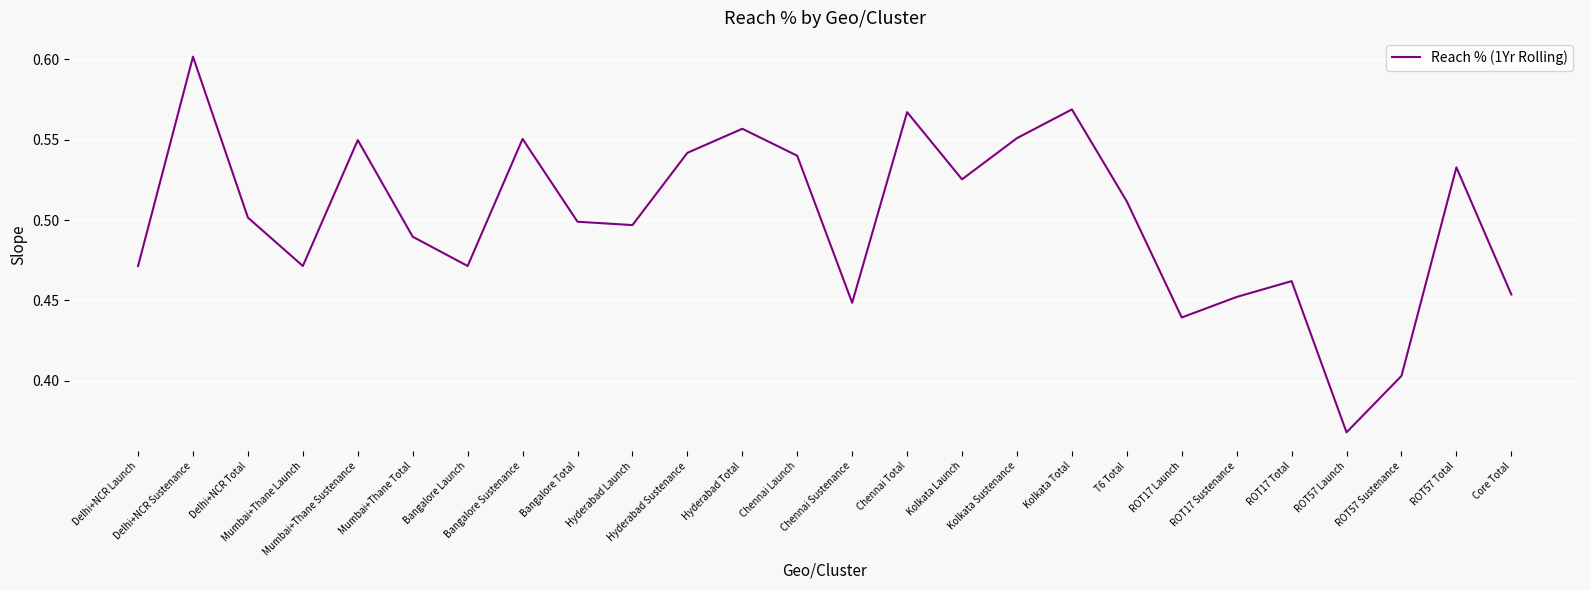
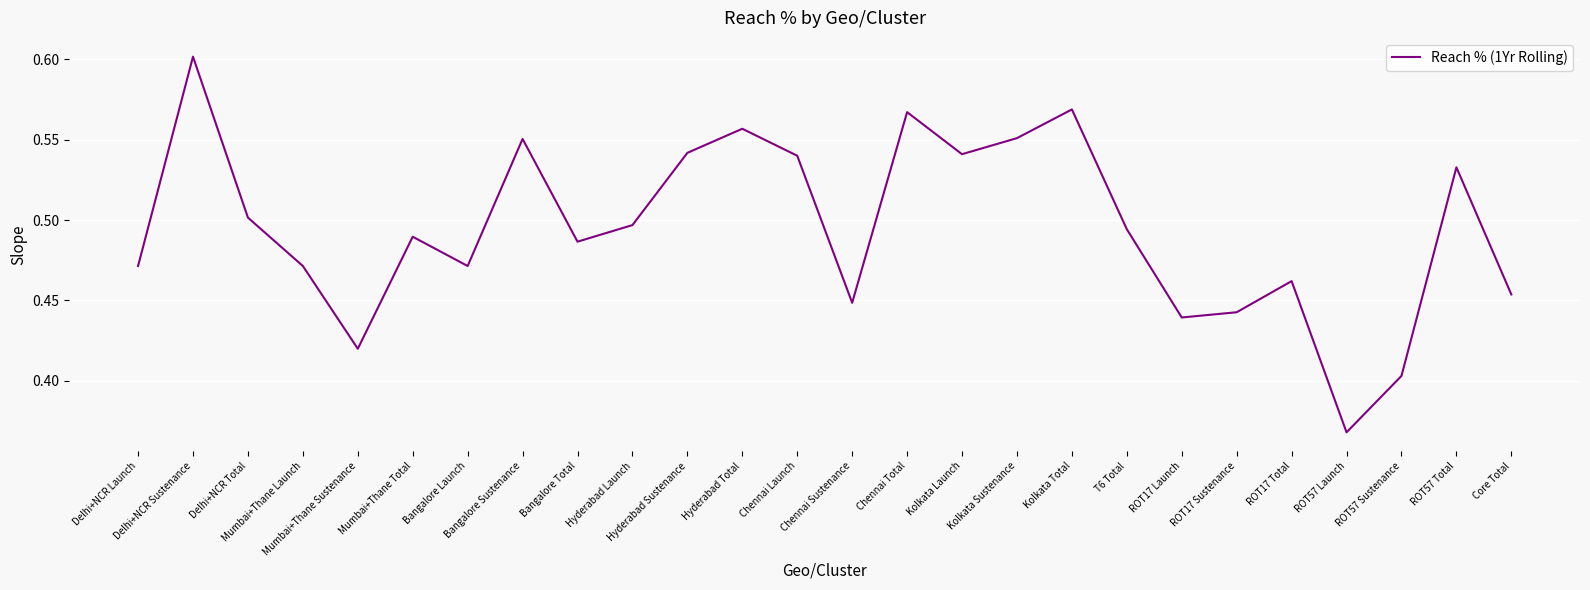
  {
    "Delhi+NCR Launch": 0.471,
    "Delhi+NCR Sustenance": 0.602,
    "Delhi+NCR Total": 0.502,
    "Mumbai+Thane Launch": 0.471,
-   "Mumbai+Thane Sustenance": 0.550,
+   "Mumbai+Thane Sustenance": 0.420,
    "Mumbai+Thane Total": 0.490,
    "Bangalore Launch": 0.471,
    "Bangalore Sustenance": 0.550,
-   "Bangalore Total": 0.499,
+   "Bangalore Total": 0.487,
    "Hyderabad Launch": 0.497,
    "Hyderabad Sustenance": 0.542,
    "Hyderabad Total": 0.557,
    "Chennai Launch": 0.540,
    "Chennai Sustenance": 0.449,
    "Chennai Total": 0.567,
-   "Kolkata Launch": 0.525,
+   "Kolkata Launch": 0.541,
    "Kolkata Sustenance": 0.551,
    "Kolkata Total": 0.569,
-   "T6 Total": 0.512,
+   "T6 Total": 0.494,
    "ROT17 Launch": 0.439,
-   "ROT17 Sustenance": 0.452,
+   "ROT17 Sustenance": 0.443,
    "ROT17 Total": 0.462,
    "ROT57 Launch": 0.368,
    "ROT57 Sustenance": 0.403,
    "ROT57 Total": 0.533,
    "Core Total": 0.454
  }
